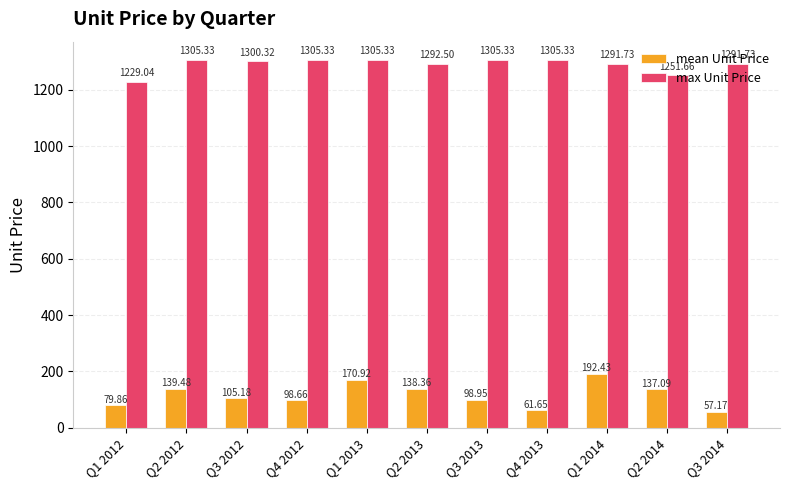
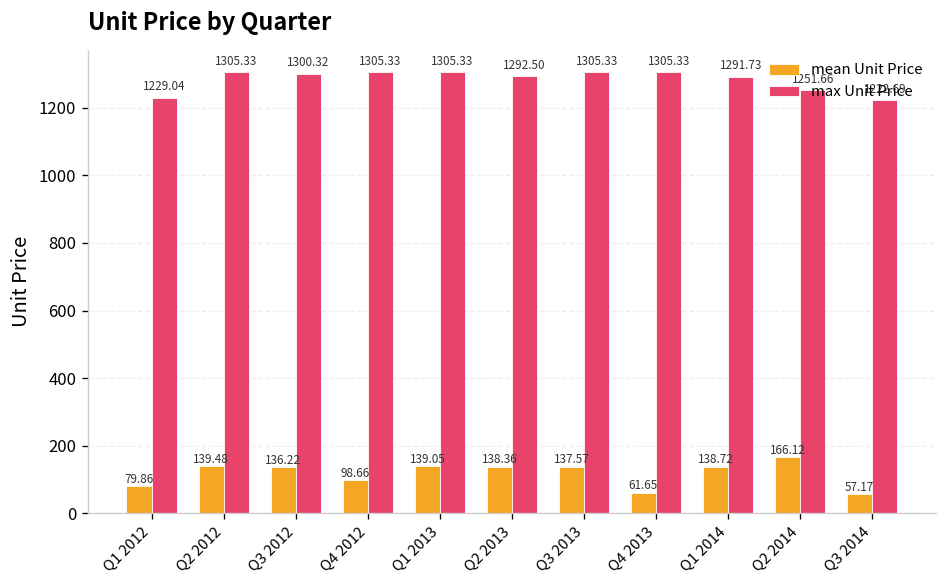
  {
    "mean Unit Price": {
      "Q1 2012": 79.86,
      "Q2 2012": 139.48,
-     "Q3 2012": 105.18,
+     "Q3 2012": 136.22,
      "Q4 2012": 98.66,
-     "Q1 2013": 170.92,
+     "Q1 2013": 139.05,
      "Q2 2013": 138.36,
-     "Q3 2013": 98.95,
+     "Q3 2013": 137.57,
      "Q4 2013": 61.65,
-     "Q1 2014": 192.43,
-     "Q2 2014": 137.09,
+     "Q1 2014": 138.72,
+     "Q2 2014": 166.12,
      "Q3 2014": 57.17
    },
    "max Unit Price": {
      "Q1 2012": 1229.04,
      "Q2 2012": 1305.33,
      "Q3 2012": 1300.32,
      "Q4 2012": 1305.33,
      "Q1 2013": 1305.33,
      "Q2 2013": 1292.50,
      "Q3 2013": 1305.33,
      "Q4 2013": 1305.33,
      "Q1 2014": 1291.73,
      "Q2 2014": 1251.66,
-     "Q3 2014": 1291.73
+     "Q3 2014": 1222.69
    }
  }
